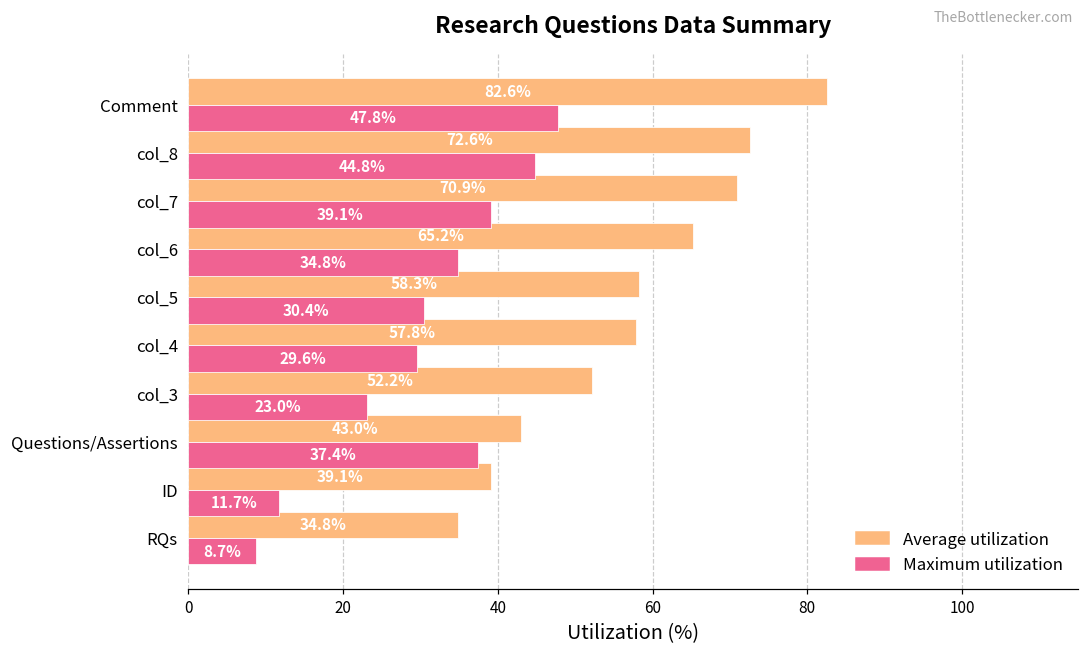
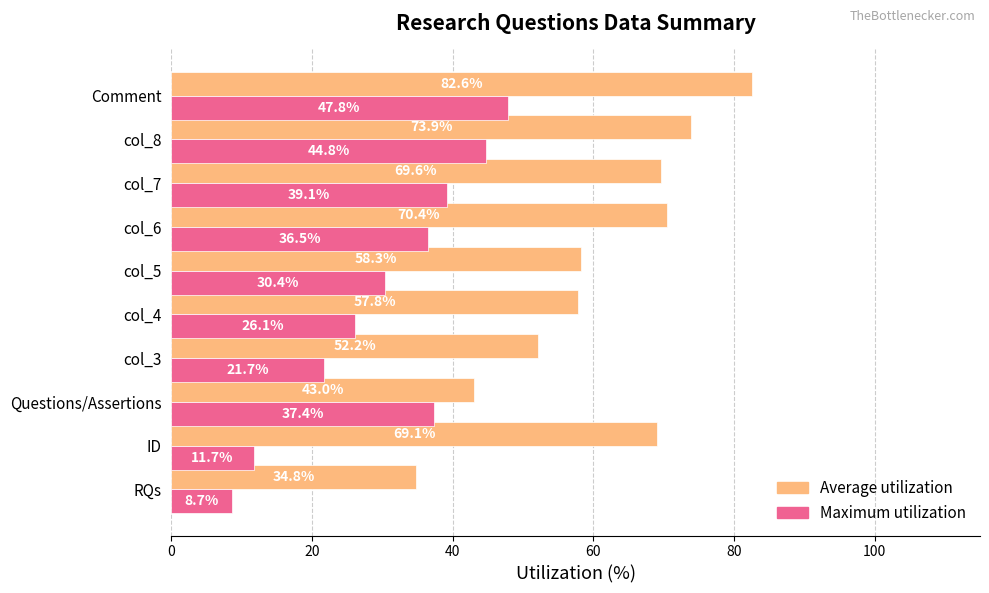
  {
    "Average utilization": {
      "Comment": "82.6%",
-     "col_8": "72.6%",
-     "col_7": "70.9%",
-     "col_6": "65.2%",
+     "col_8": "73.9%",
+     "col_7": "69.6%",
+     "col_6": "70.4%",
      "col_5": "58.3%",
      "col_4": "57.8%",
      "col_3": "52.2%",
      "Questions/Assertions": "43.0%",
-     "ID": "39.1%",
+     "ID": "69.1%",
      "RQs": "34.8%"
    },
    "Maximum utilization": {
      "Comment": "47.8%",
      "col_8": "44.8%",
      "col_7": "39.1%",
-     "col_6": "34.8%",
+     "col_6": "36.5%",
      "col_5": "30.4%",
-     "col_4": "29.6%",
-     "col_3": "23.0%",
+     "col_4": "26.1%",
+     "col_3": "21.7%",
      "Questions/Assertions": "37.4%",
      "ID": "11.7%",
      "RQs": "8.7%"
    }
  }
